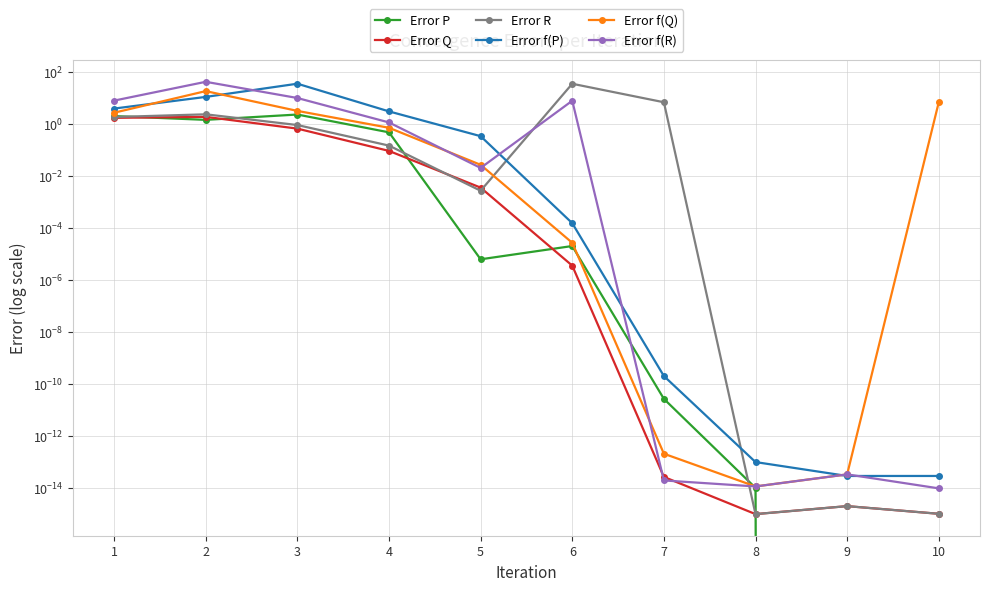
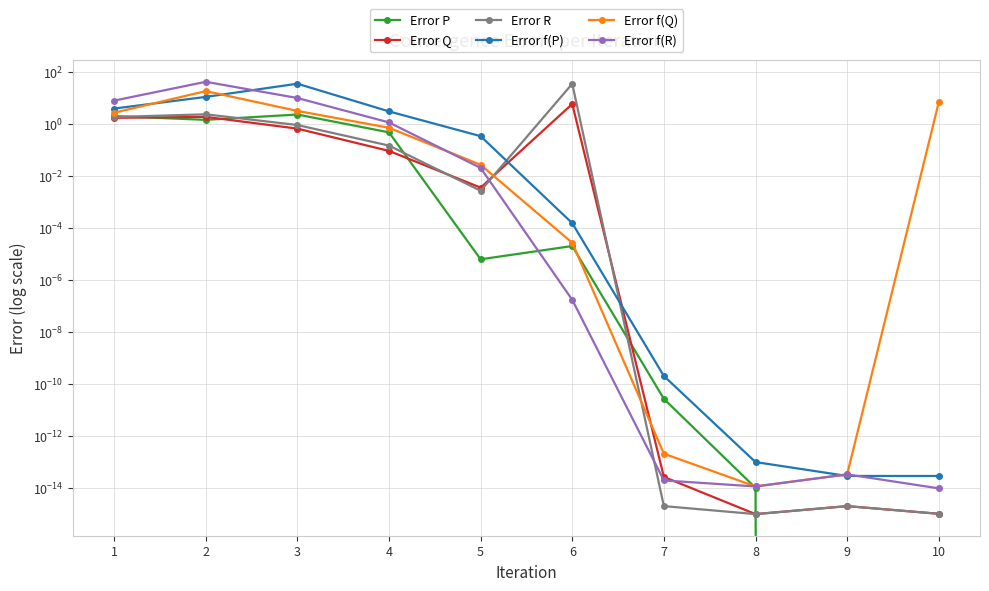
  {
    "Error P": {
      "2": 1,
      "3": 2,
      "4": 0.5,
      "5": 0.000006,
      "6": 0.00002,
      "7": 0.00000000003
    },
    "Error Q": {
      "2": 2,
      "3": 0.7,
      "4": 0.09,
      "5": 0.004,
-     "6": 0,
+     "6": 6,
      "7": 0.000000000000
    },
    "Error R": {
      "2": 2,
      "3": 1,
      "4": 0.2,
      "5": 0.003,
      "6": 40,
-     "7": 7
+     "7": 0
    },
    "Error f(P)": {
      "1": 4,
      "2": 11,
      "3": 40,
      "4": 3,
      "5": 0.3,
      "6": 0.0002,
      "7": 0.0000000002,
      "8": 0.000000000000,
      "10": 0.000000000000
    },
    "Error f(Q)": {
      "1": 3,
      "2": 20,
      "3": 3,
      "4": 0.7,
      "5": 0.03,
      "6": 0.00003,
      "7": 0.000000000000,
      "10": 7
    },
    "Error f(R)": {
      "1": 8,
      "2": 40,
      "3": 10,
      "4": 1,
      "5": 0.02,
-     "6": 8,
+     "6": 0,
      "7": 0.000000000000,
      "10": 0.000000000000
    }
  }
